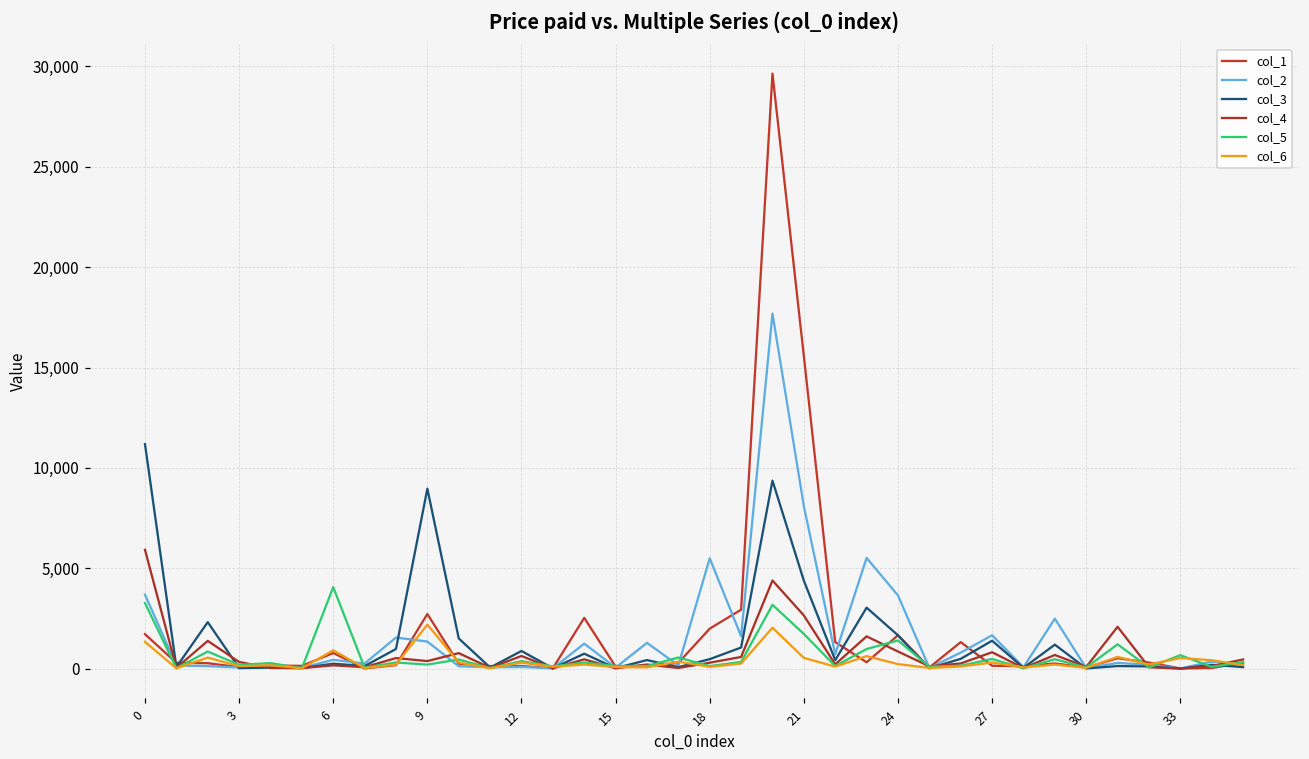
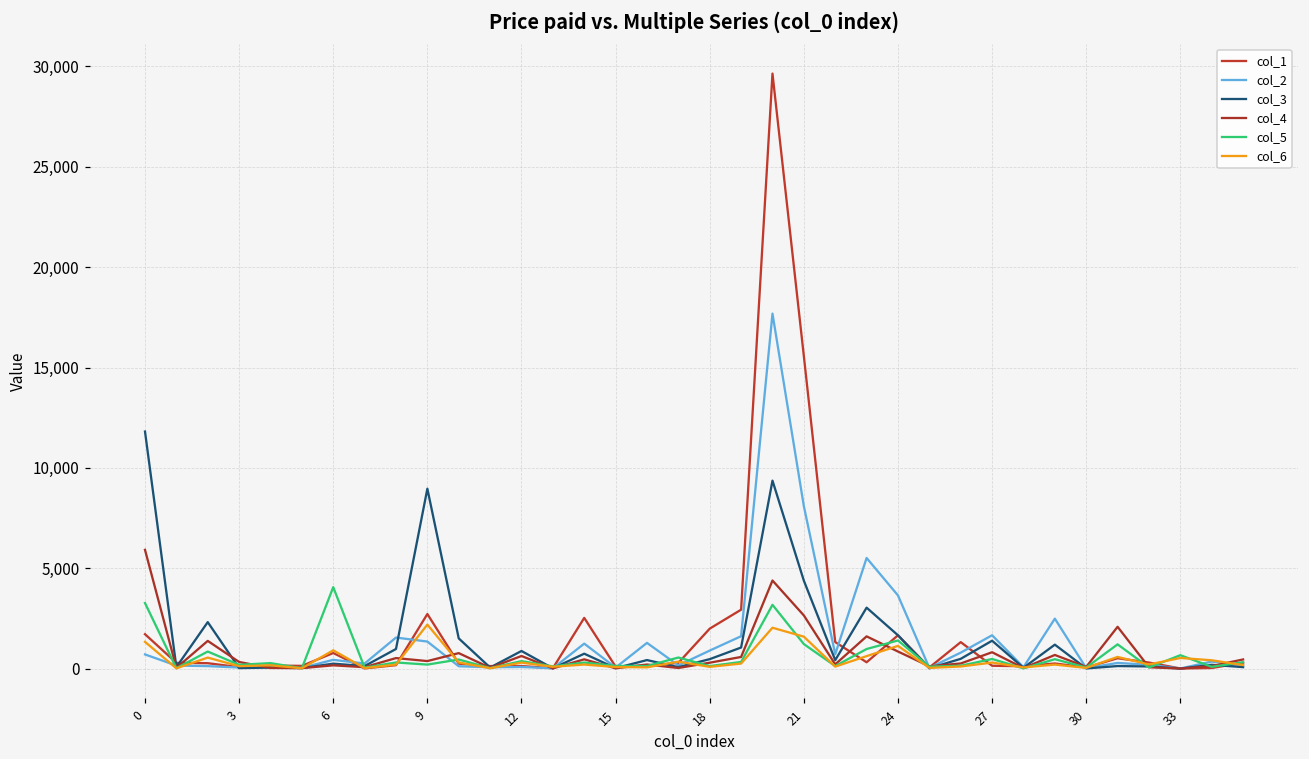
  {
    "col_2": {
-     "0": "3,700",
+     "0": "700",
      "6": "400",
      "9": "1,400",
-     "18": "5,500",
+     "18": "900",
      "21": "8,100",
      "24": "3,700",
      "27": "1,700"
    },
    "col_3": {
-     "0": "11,200",
+     "0": "11,800",
      "9": "9,000",
      "12": "900",
      "18": "500",
      "21": "4,400",
      "27": "1,400"
    },
    "col_5": {
      "0": "3,300",
      "6": "4,100",
      "9": "200",
-     "21": "1,700",
+     "21": "1,200",
      "24": "1,400",
      "27": "500",
      "33": "700"
    },
    "col_6": {
      "0": "1,300",
      "9": "2,200",
-     "21": "500",
-     "24": "200",
+     "21": "1,600",
+     "24": "1,100",
      "27": "300",
      "33": "500"
    }
  }
